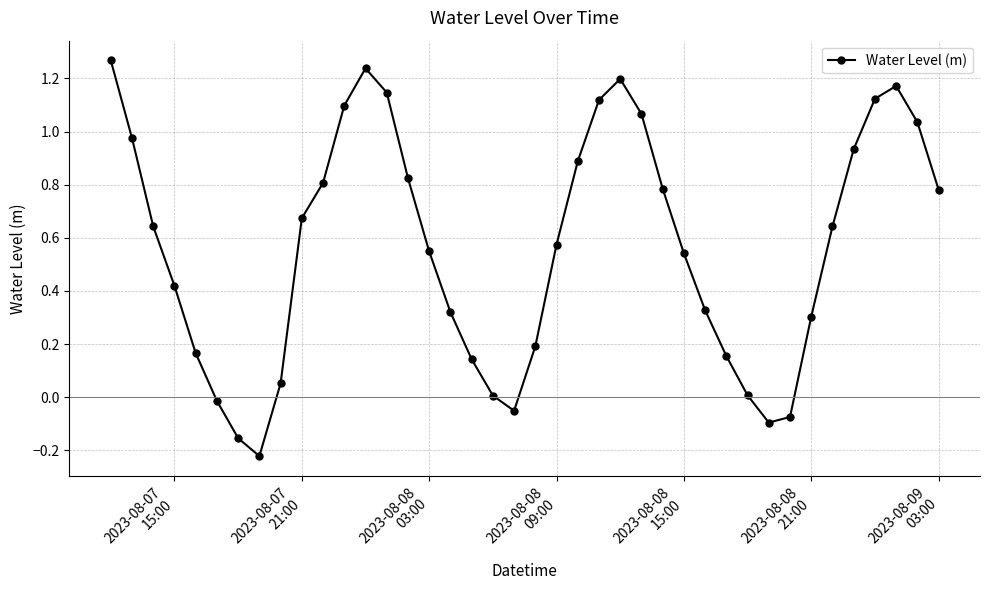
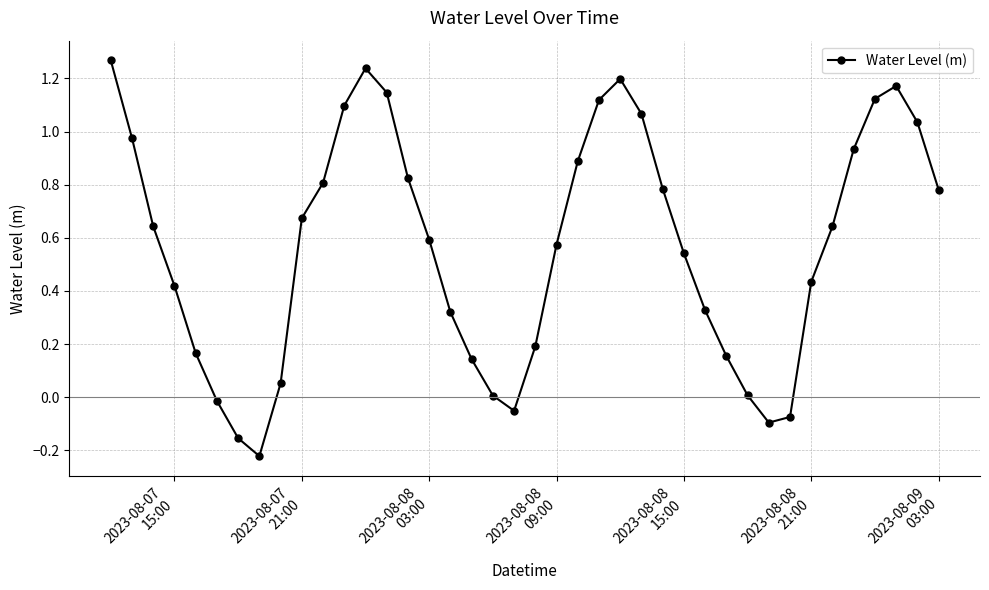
  {
    "2023-08-07 15:00": 0.42,
    "2023-08-07 21:00": 0.67,
-   "2023-08-08 03:00": 0.55,
+   "2023-08-08 03:00": 0.59,
    "2023-08-08 09:00": 0.57,
    "2023-08-08 15:00": 0.54,
-   "2023-08-08 21:00": 0.30,
+   "2023-08-08 21:00": 0.43,
    "2023-08-09 03:00": 0.78
  }
